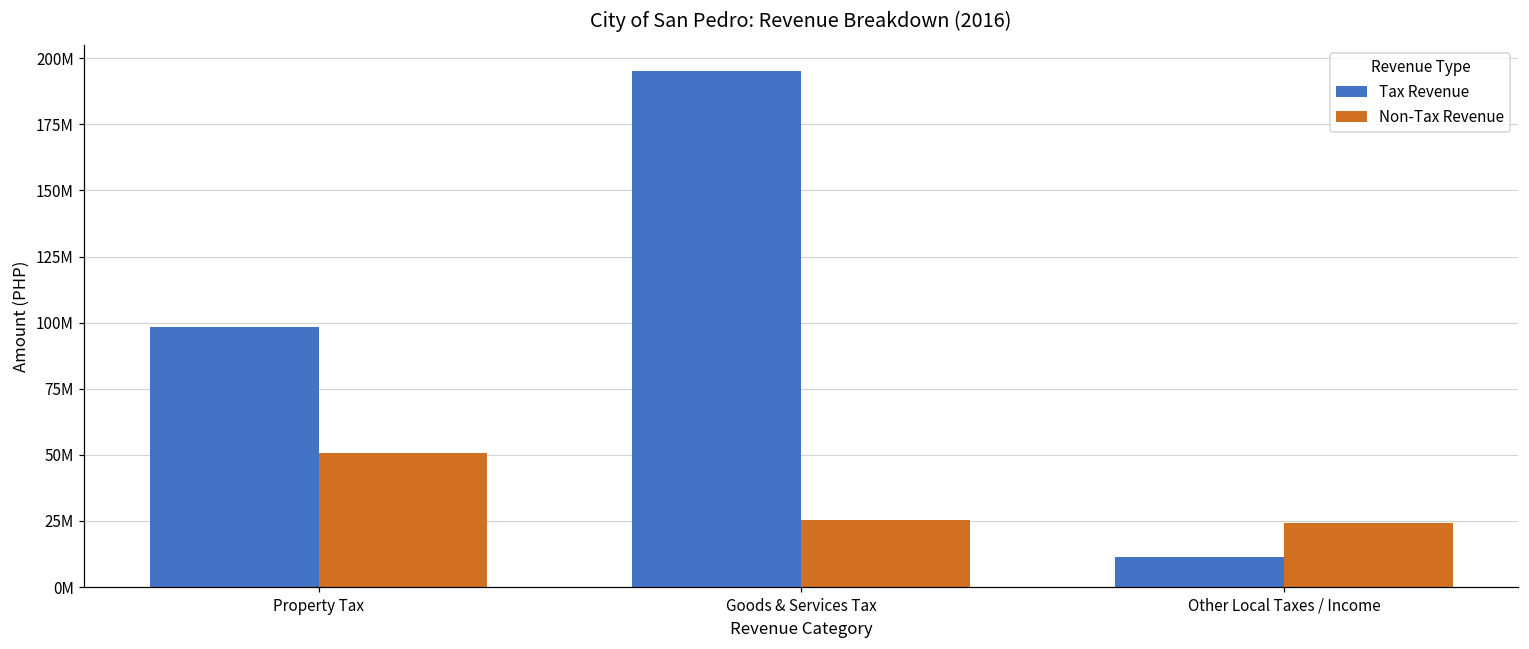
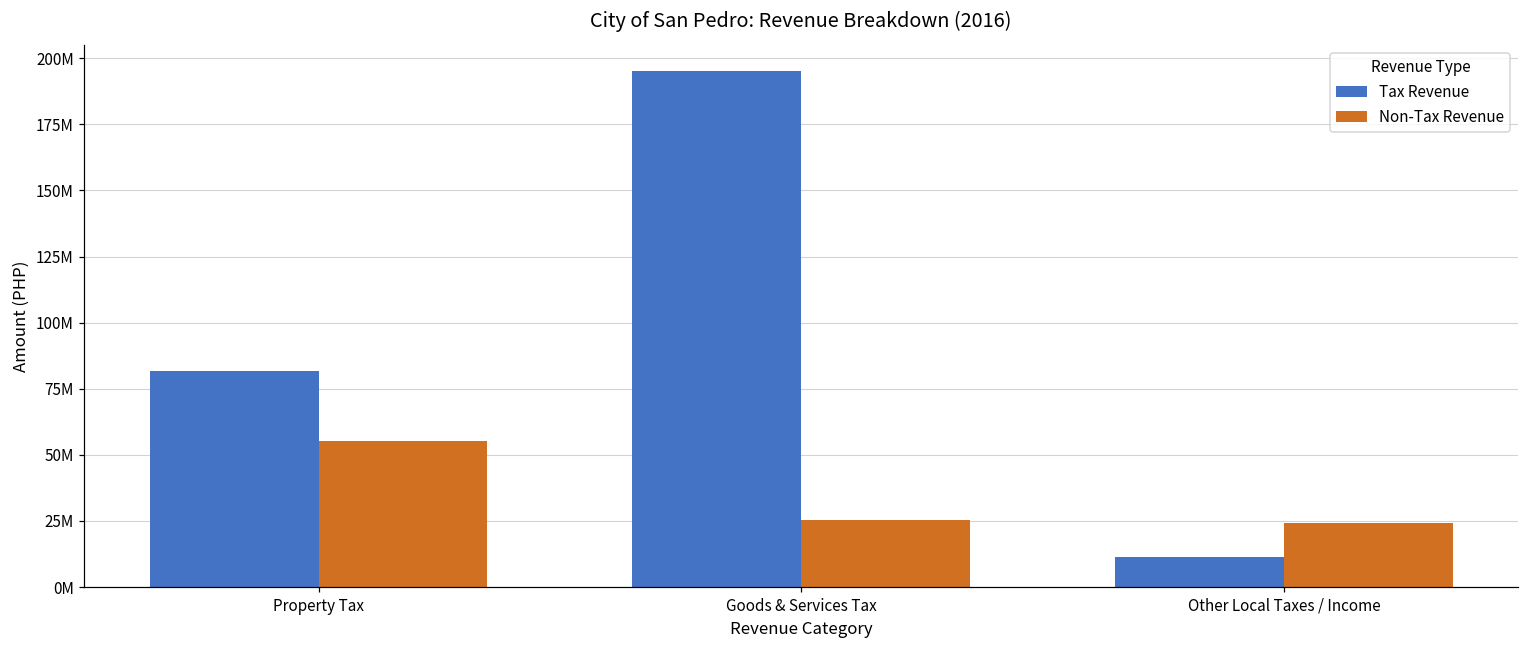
  {
    "Tax Revenue": {
-     "Property Tax": 98000000,
+     "Property Tax": 82000000,
      "Goods & Services Tax": 195000000,
      "Other Local Taxes / Income": 12000000
    },
    "Non-Tax Revenue": {
-     "Property Tax": 51000000,
+     "Property Tax": 55000000,
      "Goods & Services Tax": 25000000,
      "Other Local Taxes / Income": 24000000
    }
  }
